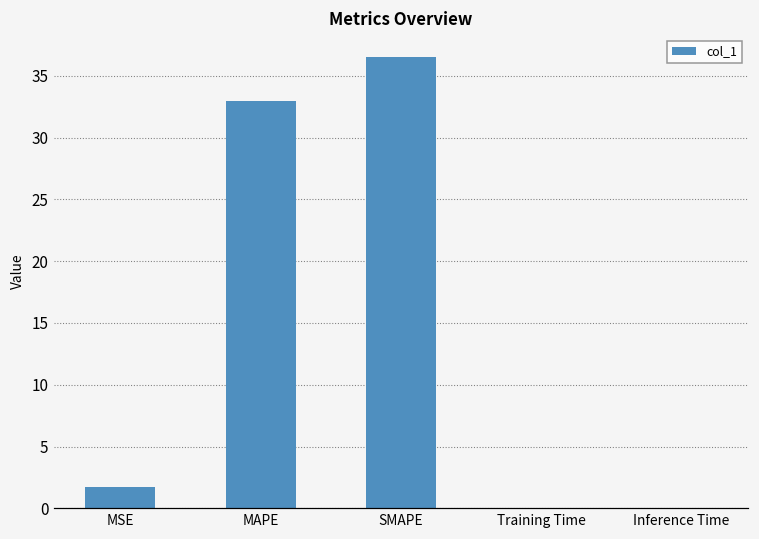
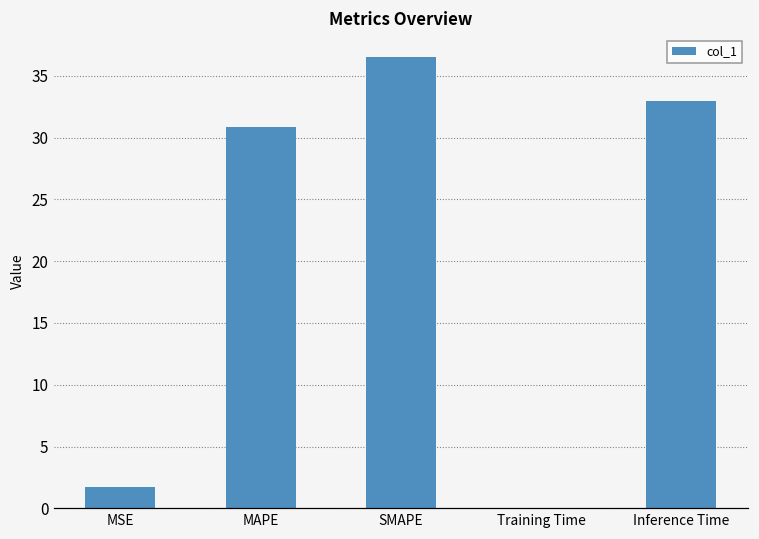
  {
    "MSE": 1.8,
-   "MAPE": 33.0,
+   "MAPE": 30.9,
    "SMAPE": 36.5,
-   "Inference Time": 0.0
+   "Inference Time": 33.0
  }
